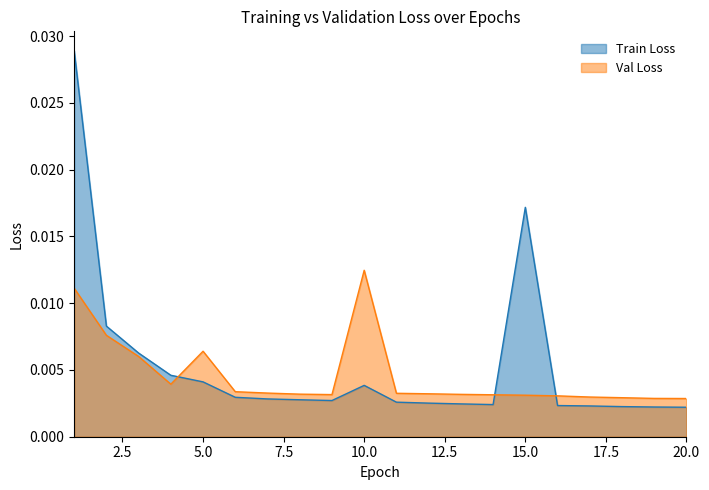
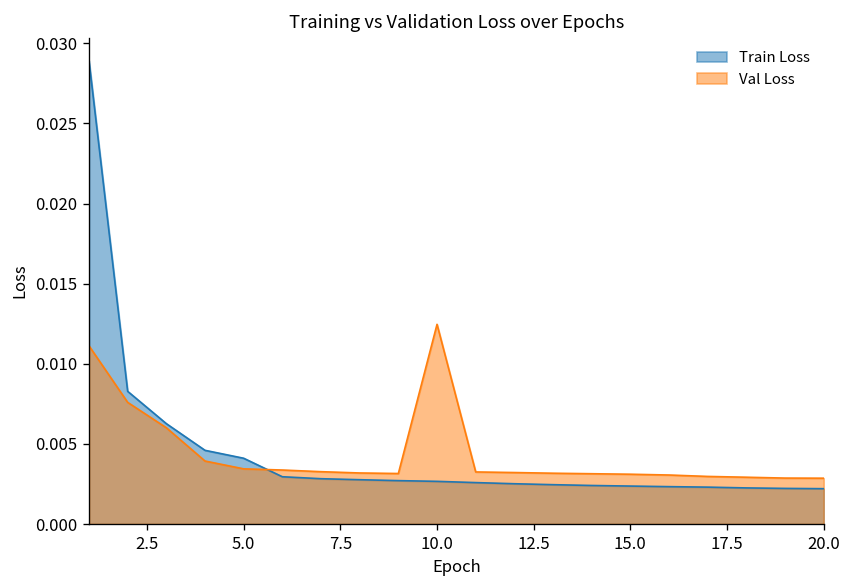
  {
    "Train Loss": {
      "5.0": 0.0041,
-     "10.0": 0.0038,
-     "15.0": 0.0172,
+     "10.0": 0.0027,
+     "15.0": 0.0024,
      "20.0": 0.0022
    },
    "Val Loss": {
-     "5.0": 0.0064,
+     "5.0": 0.0034,
      "10.0": 0.0125,
      "15.0": 0.0031,
      "20.0": 0.0029
    }
  }
